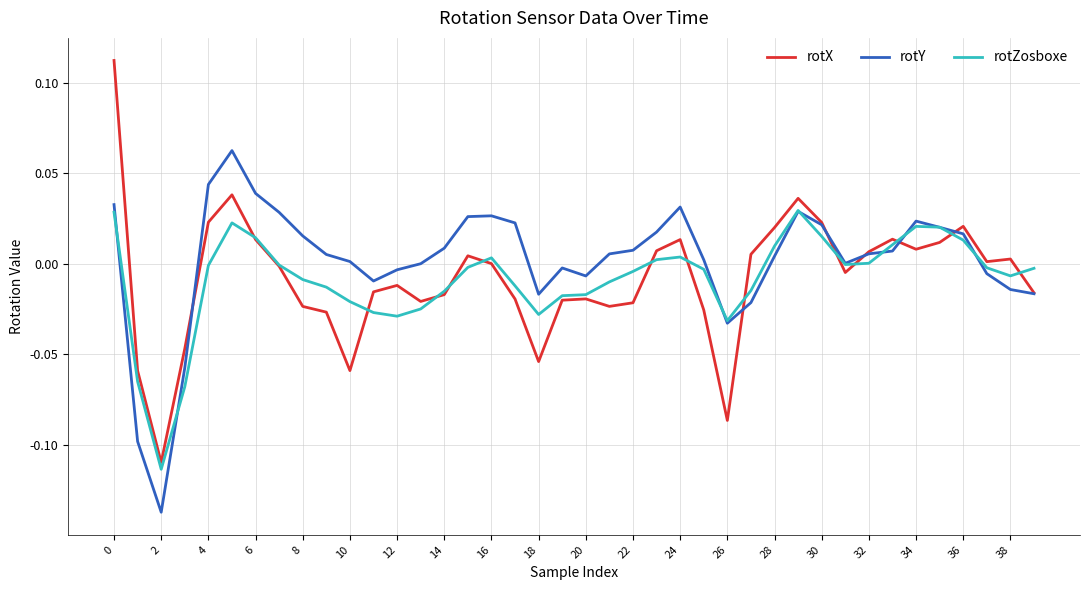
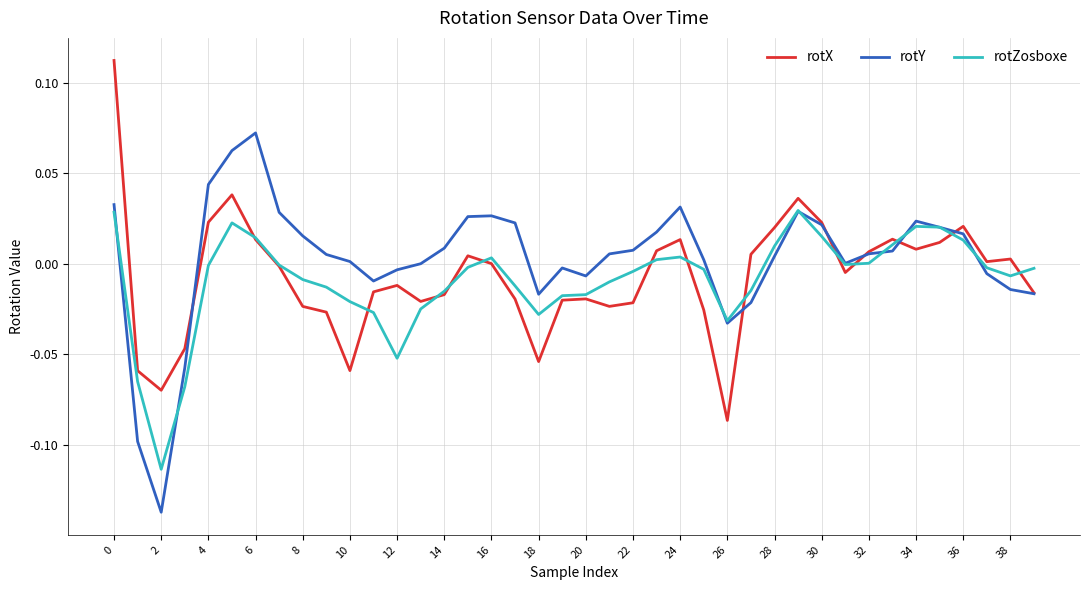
  {
    "rotX": {
      "0": 0.112,
-     "2": -0.110,
+     "2": -0.070,
      "4": 0.023,
      "8": -0.024,
      "10": -0.059,
      "12": -0.012,
      "14": -0.017,
      "16": 0.000,
      "18": -0.054,
      "20": -0.019,
      "22": -0.022,
      "24": 0.013,
      "26": -0.086,
      "28": 0.020,
      "34": 0.008,
      "36": 0.021,
      "38": 0.003
    },
    "rotY": {
      "0": 0.033,
      "2": -0.137,
      "4": 0.044,
-     "6": 0.039,
+     "6": 0.072,
      "8": 0.015,
      "10": 0.001,
      "12": -0.003,
      "14": 0.009,
      "16": 0.026,
      "18": -0.017,
      "20": -0.007,
      "22": 0.007,
      "24": 0.031,
      "28": 0.004,
      "34": 0.024,
      "36": 0.017,
      "38": -0.014
    },
    "rotZosboxe": {
      "0": 0.028,
      "2": -0.113,
      "4": -0.001,
      "8": -0.009,
      "10": -0.021,
-     "12": -0.029,
+     "12": -0.052,
      "14": -0.015,
      "16": 0.003,
      "18": -0.028,
      "20": -0.017,
      "22": -0.004,
      "24": 0.004,
      "28": 0.010,
      "30": 0.015,
      "32": 0.000,
      "34": 0.021,
      "36": 0.013,
      "38": -0.007
    }
  }
